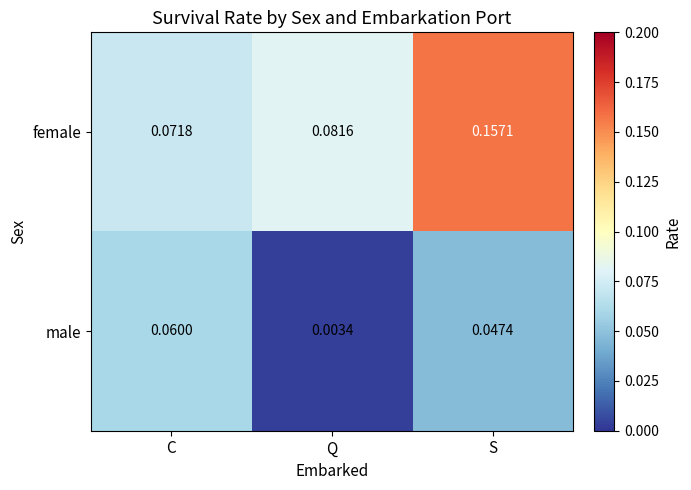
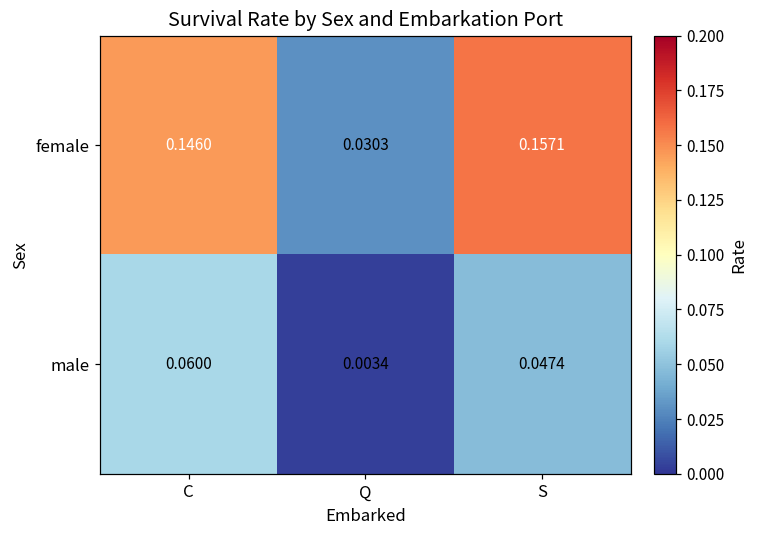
  {
    "female": {
-     "C": 0.0718,
-     "Q": 0.0816,
+     "C": 0.1460,
+     "Q": 0.0303,
      "S": 0.1571
    },
    "male": {
      "C": 0.0600,
      "Q": 0.0034,
      "S": 0.0474
    }
  }
